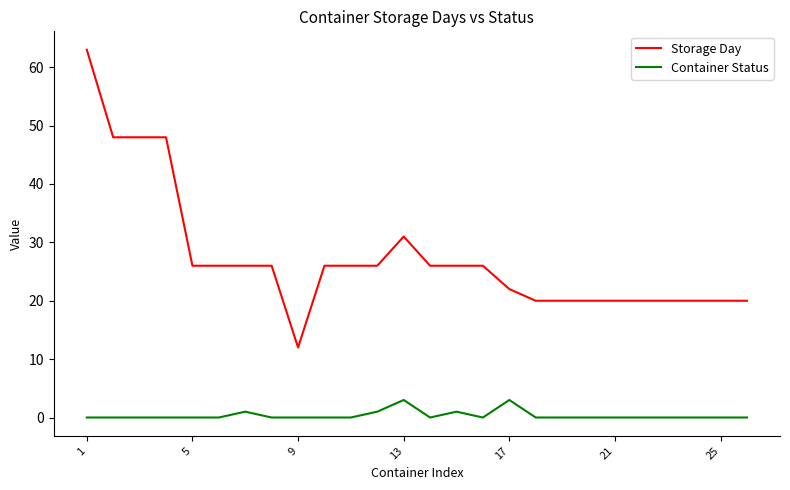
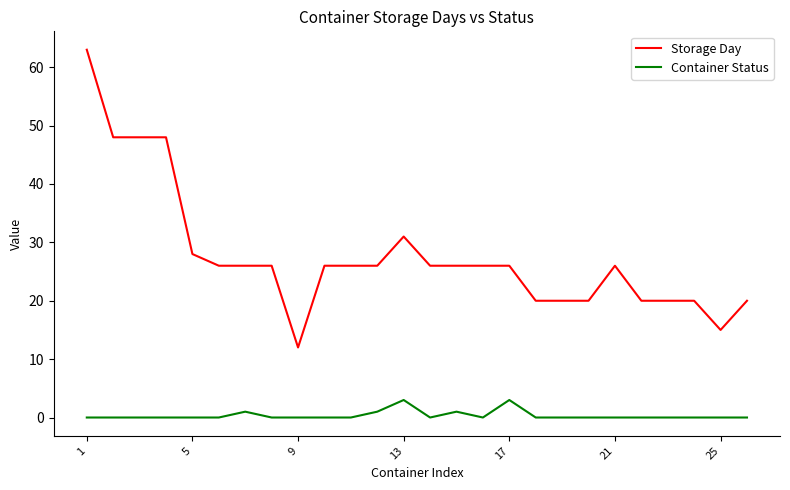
  {
    "Storage Day": {
      "1": 63,
-     "5": 26,
+     "5": 28,
      "9": 12,
      "13": 31,
-     "17": 22,
-     "21": 20,
-     "25": 20
+     "17": 26,
+     "21": 26,
+     "25": 15
    },
    "Container Status": {
      "1": 0,
      "5": 0,
      "9": 0,
      "13": 3,
      "17": 3,
      "21": 0,
      "25": 0
    }
  }
